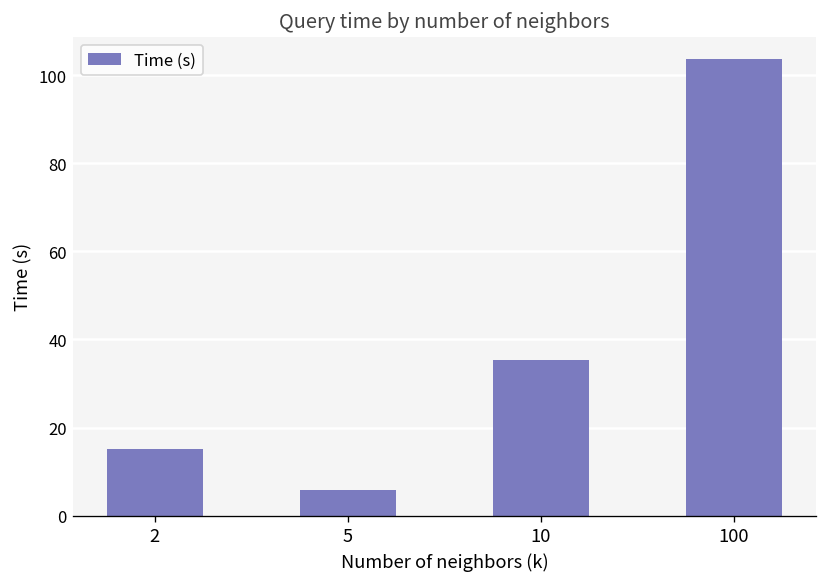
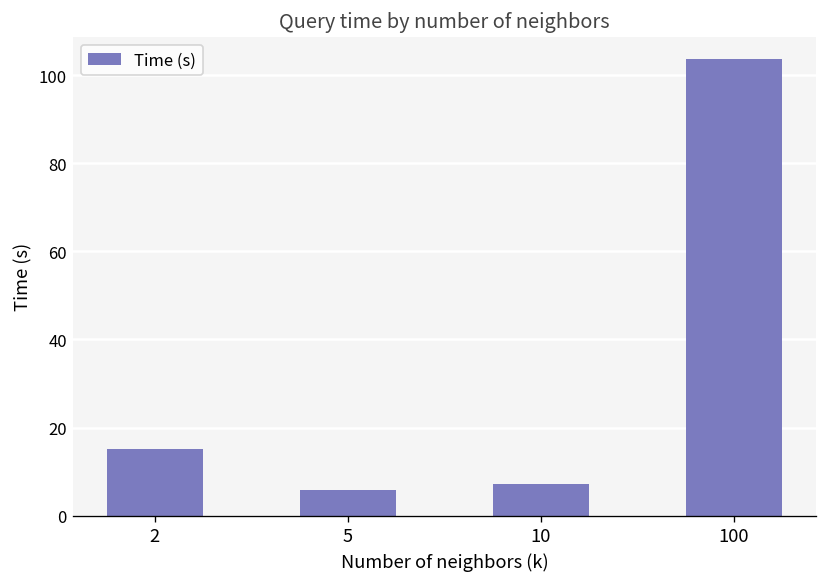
  {
    "2": 15,
    "5": 6,
-   "10": 35,
+   "10": 7,
    "100": 104
  }
